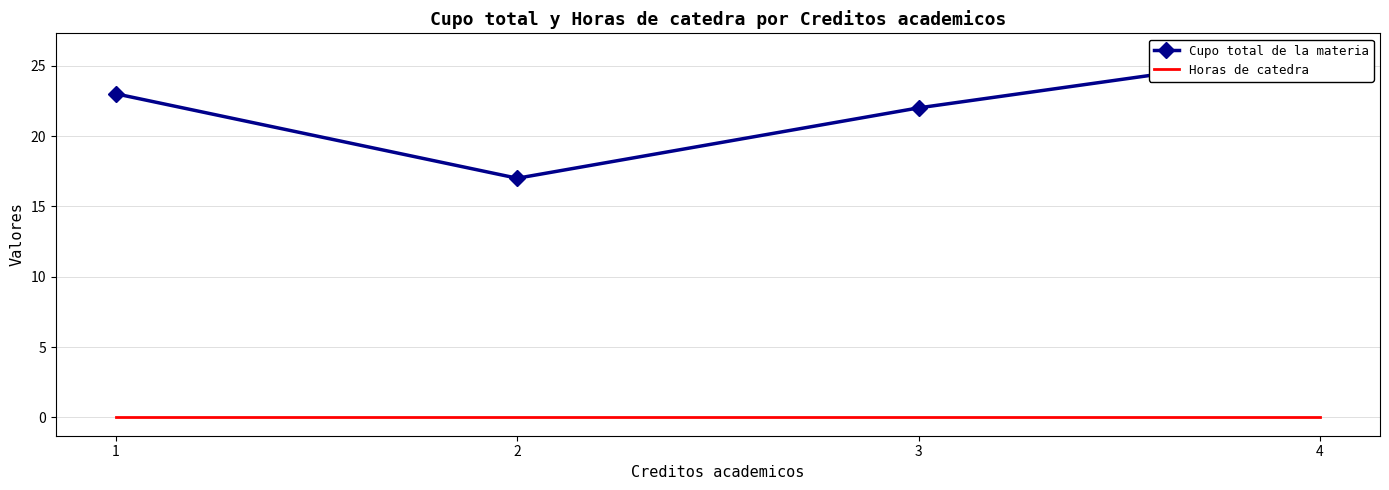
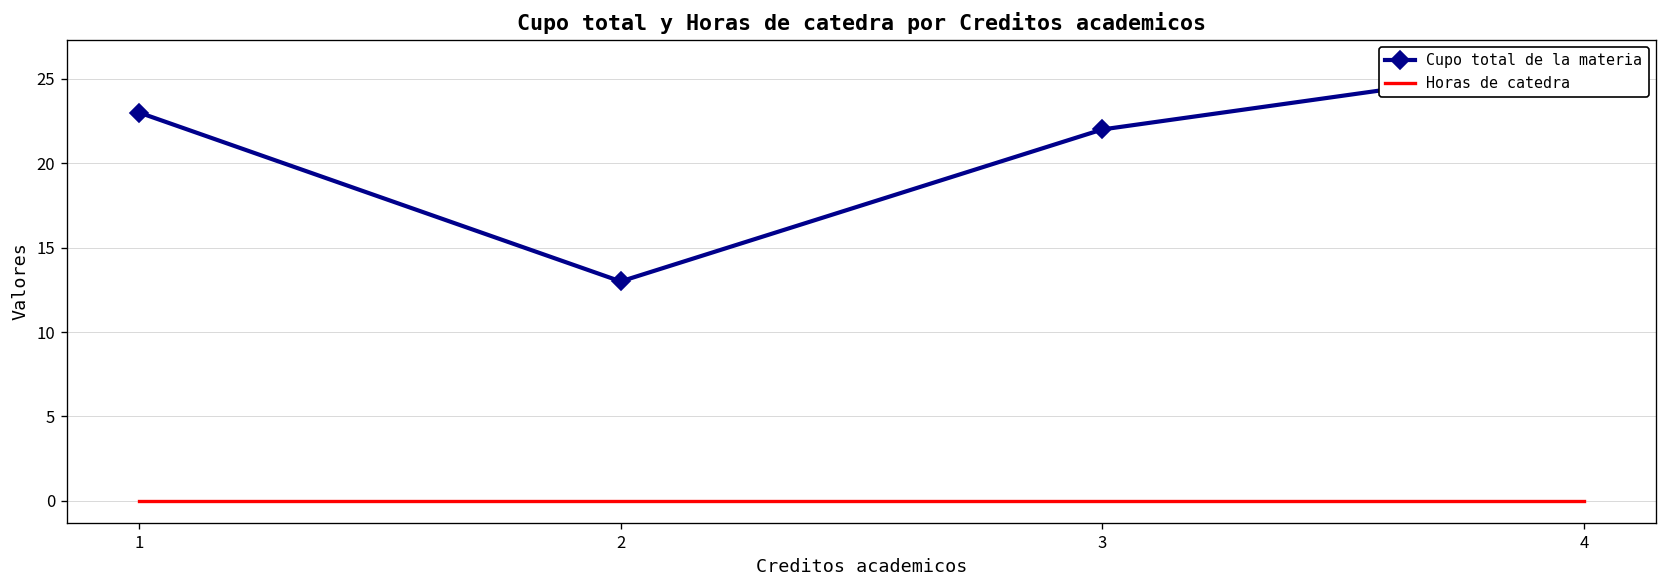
  {
    "Cupo total de la materia": {
      "1": 23,
-     "2": 17,
+     "2": 13,
      "3": 22
    },
    "Horas de catedra": {
      "1": 0,
      "2": 0,
      "3": 0,
      "4": 0
    }
  }
